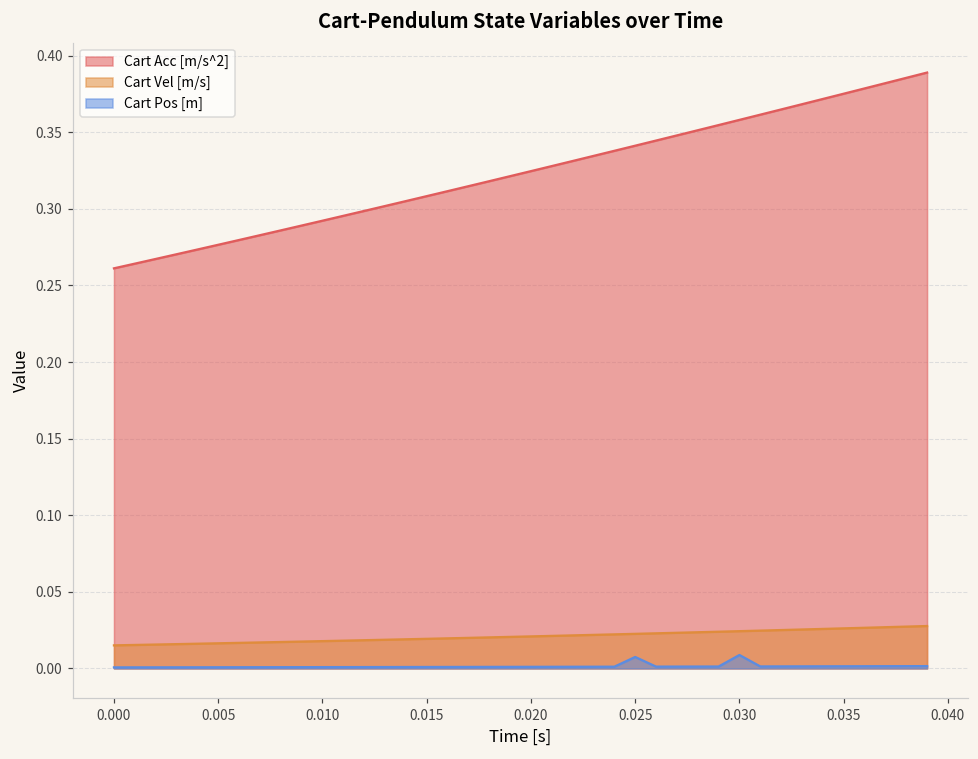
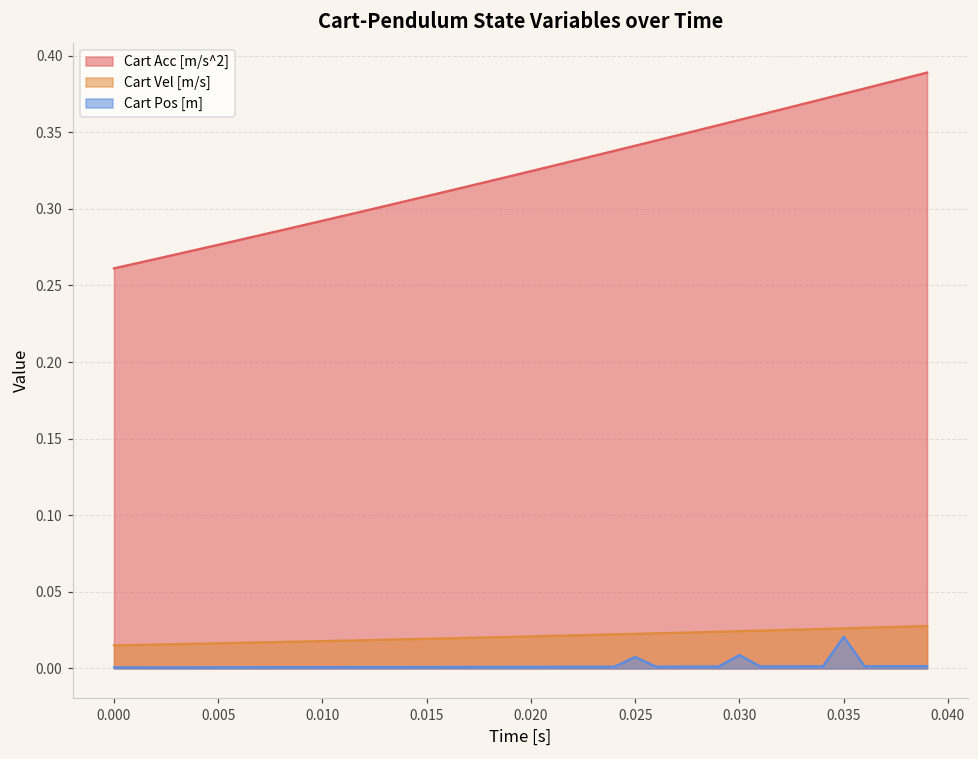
  {
    "Cart Pos [m]": {
      "0.000": 0.001,
      "0.005": 0.001,
      "0.010": 0.001,
      "0.015": 0.001,
      "0.020": 0.001,
      "0.025": 0.007,
      "0.030": 0.009,
-     "0.035": 0.001
+     "0.035": 0.021
    }
  }
